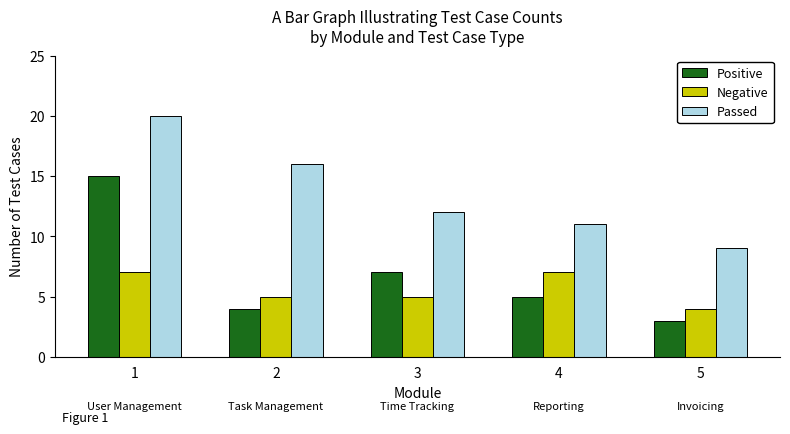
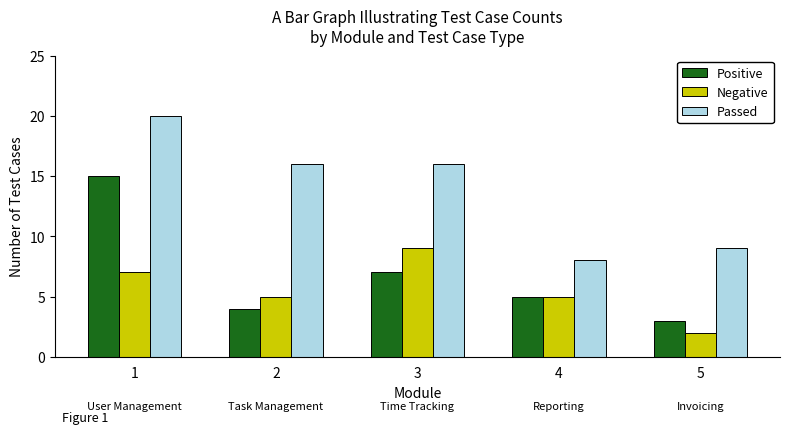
  {
    "Positive": {
      "1": 15,
      "2": 4,
      "3": 7,
      "4": 5,
      "5": 3
    },
    "Negative": {
      "1": 7,
      "2": 5,
-     "3": 5,
-     "4": 7,
-     "5": 4
+     "3": 9,
+     "4": 5,
+     "5": 2
    },
    "Passed": {
      "1": 20,
      "2": 16,
-     "3": 12,
-     "4": 11,
+     "3": 16,
+     "4": 8,
      "5": 9
    }
  }
